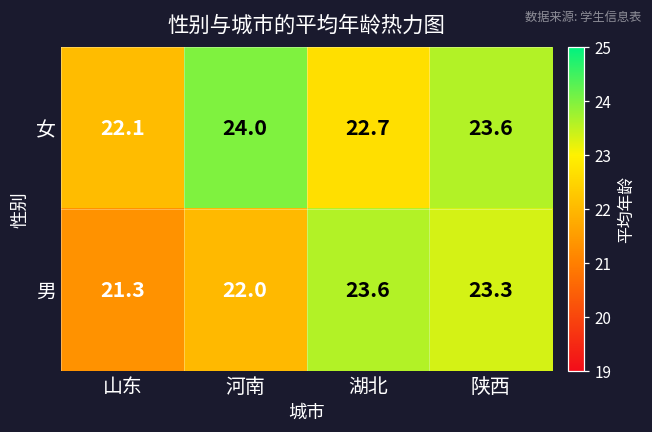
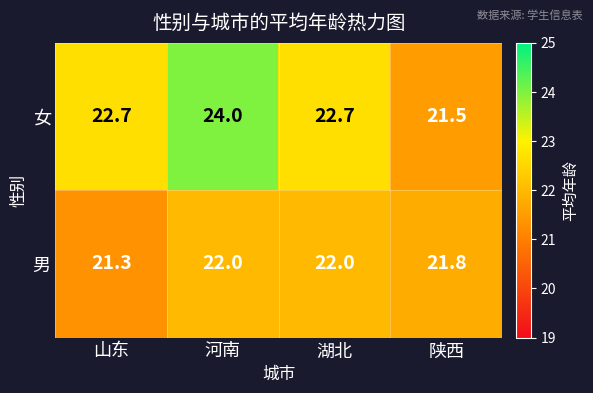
  {
    "女": {
-     "山东": 22.1,
+     "山东": 22.7,
      "河南": 24.0,
      "湖北": 22.7,
-     "陕西": 23.6
+     "陕西": 21.5
    },
    "男": {
      "山东": 21.3,
      "河南": 22.0,
-     "湖北": 23.6,
-     "陕西": 23.3
+     "湖北": 22.0,
+     "陕西": 21.8
    }
  }
